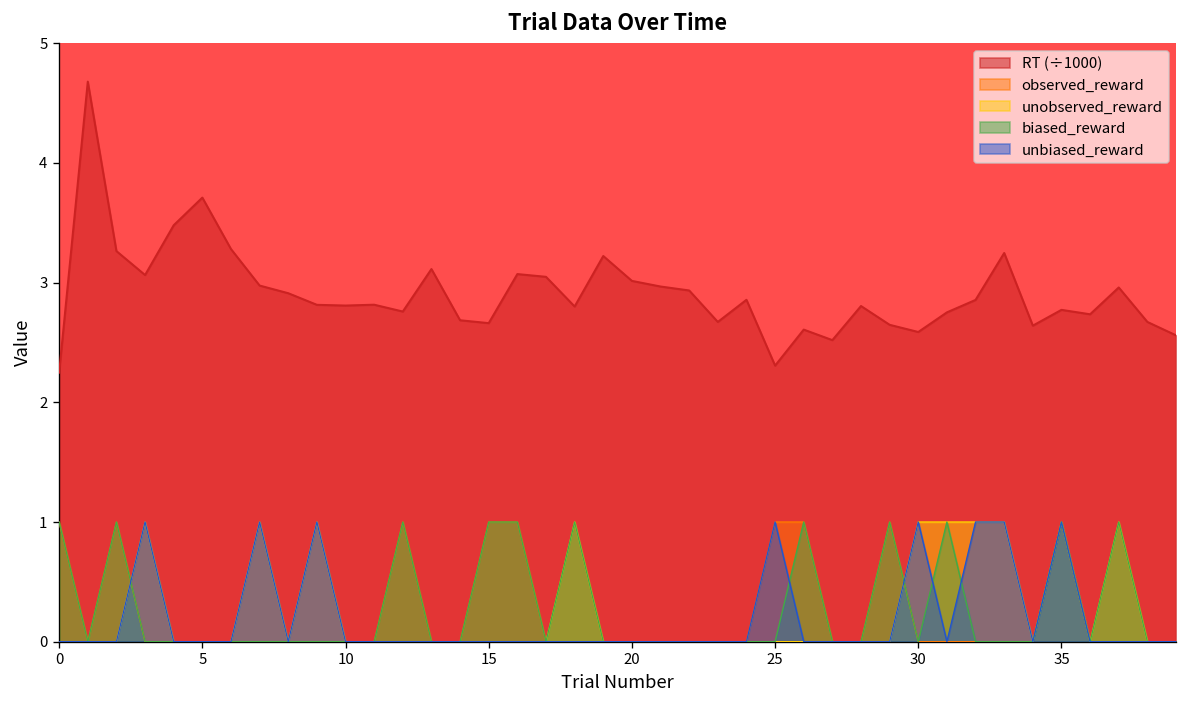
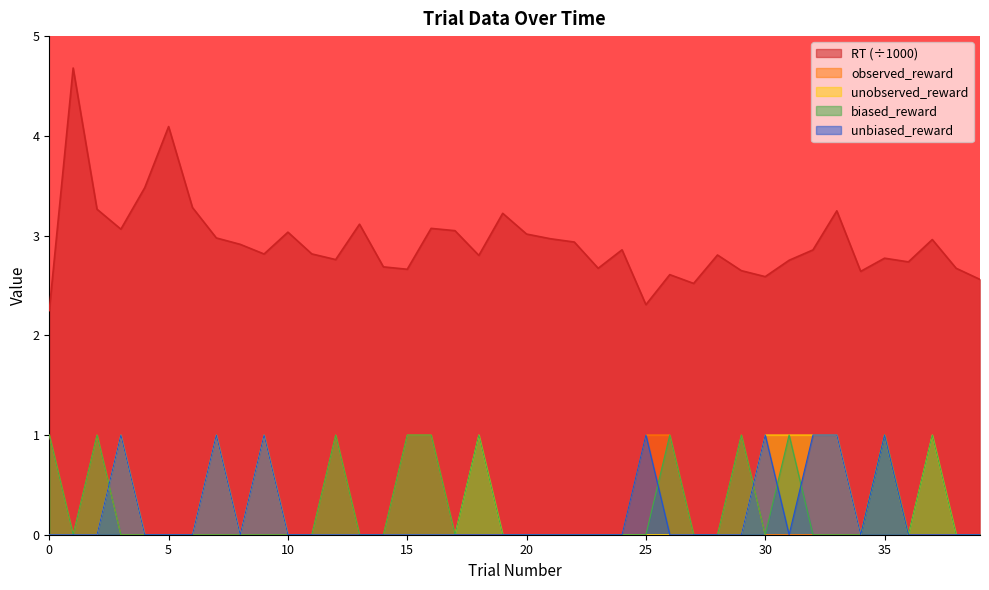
  {
    "RT (÷1000)": {
      "0": 2.2,
-     "5": 3.7,
-     "10": 2.8,
+     "5": 4.1,
+     "10": 3.0,
      "15": 2.7,
      "20": 3.0,
      "25": 2.3,
      "30": 2.6,
      "35": 2.8
    }
  }
